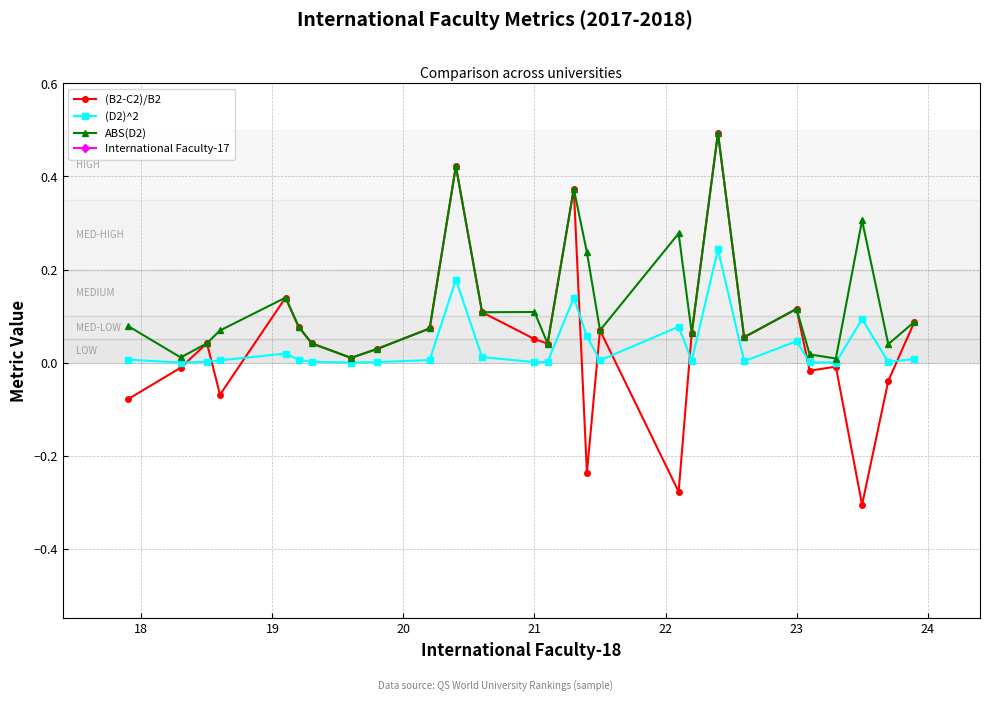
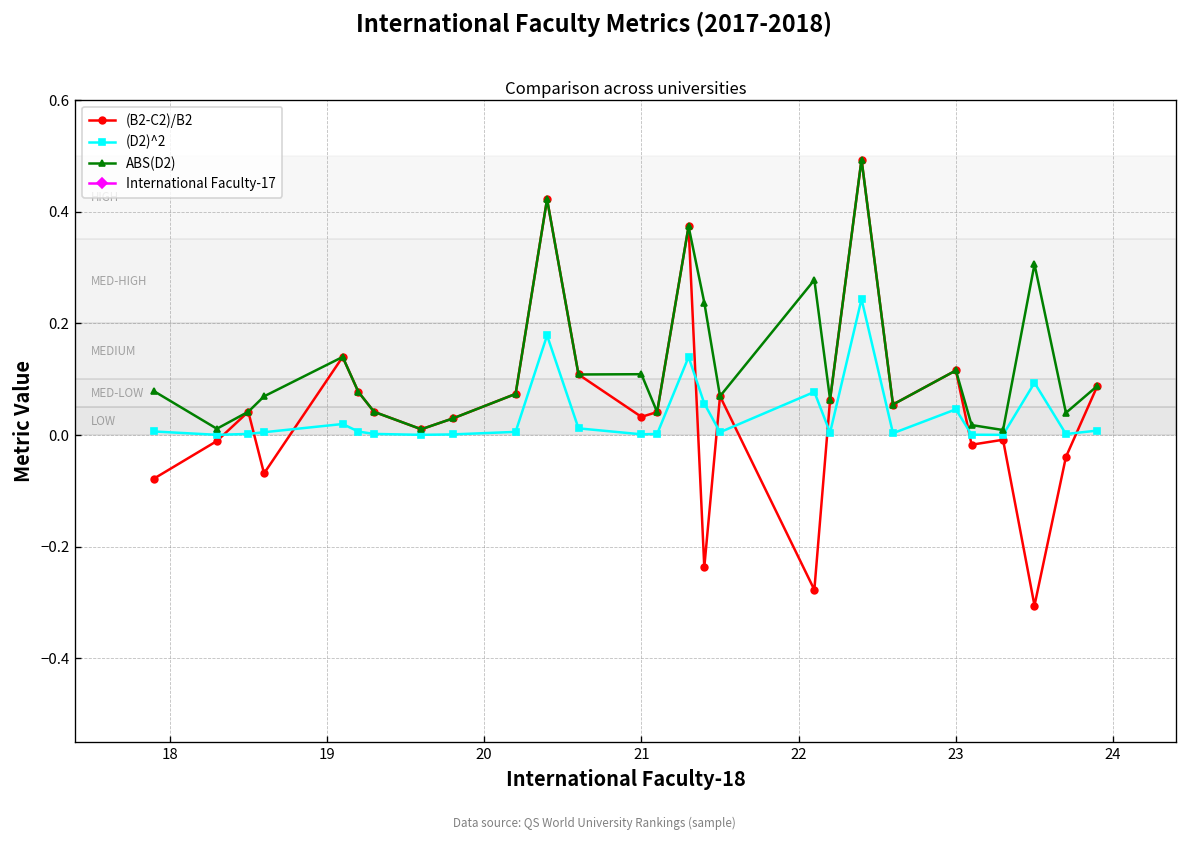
  {
    "(B2-C2)/B2": {
-     "21": 0.05
+     "21": 0.03
    },
    "(D2)^2": {
      "21": 0.00,
      "23": 0.05
    },
    "ABS(D2)": {
      "21": 0.11
    }
  }
